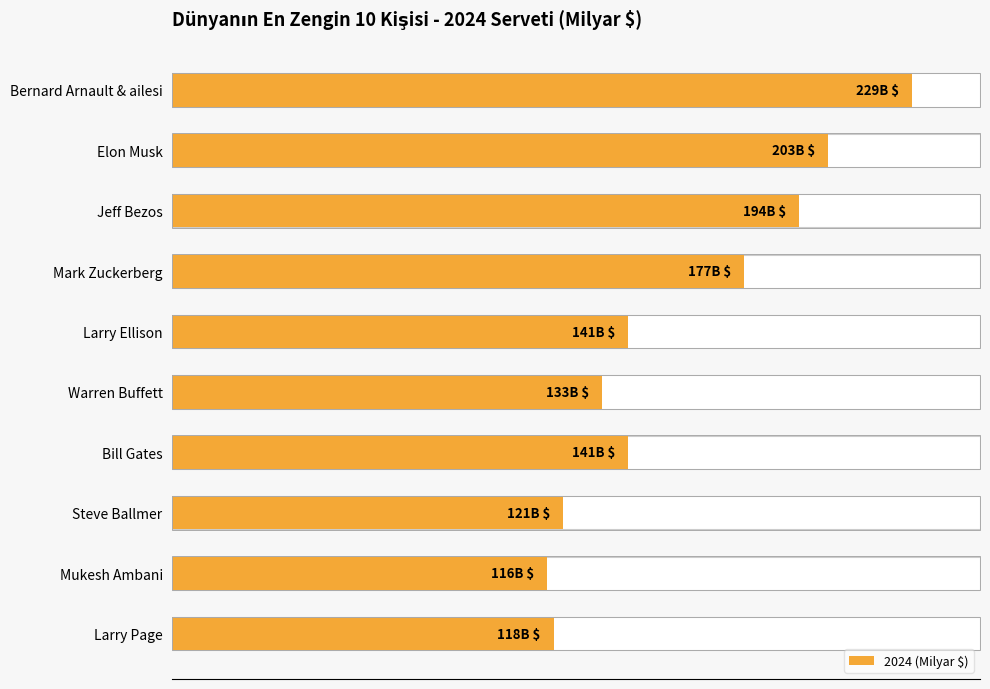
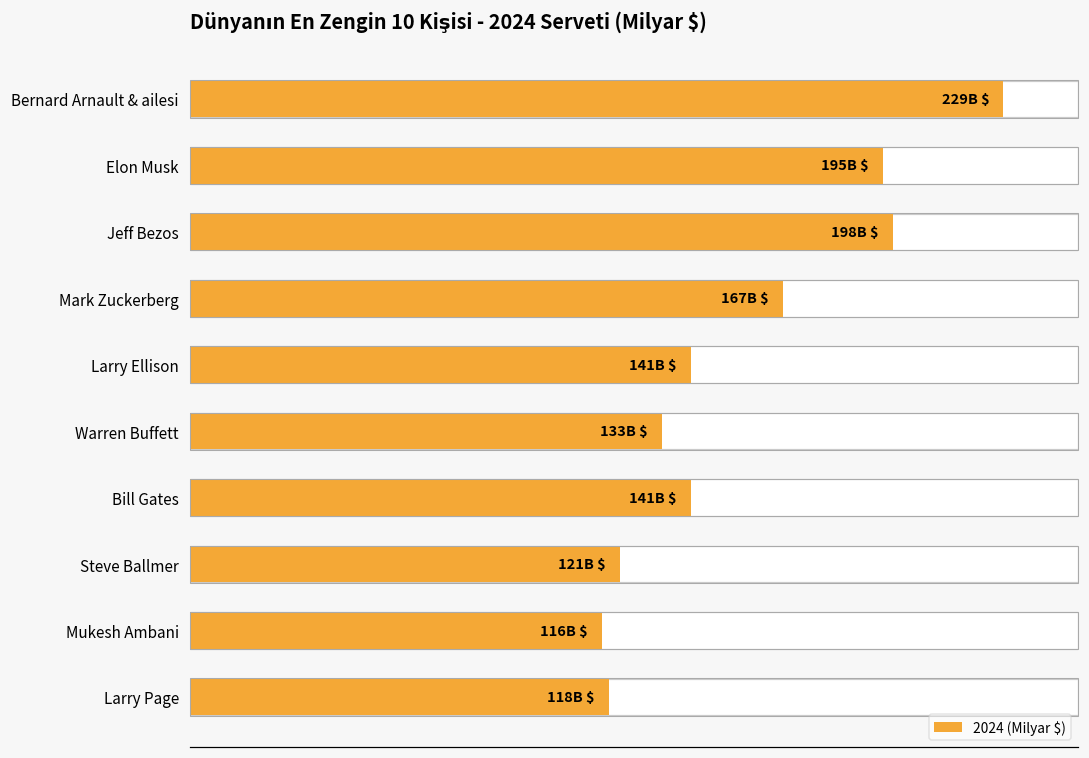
  {
    "2024 (Milyar $)": {
-     "Elon Musk": "203B",
-     "Jeff Bezos": "194B",
-     "Mark Zuckerberg": "177B"
+     "Elon Musk": "195B",
+     "Jeff Bezos": "198B",
+     "Mark Zuckerberg": "167B"
    }
  }
